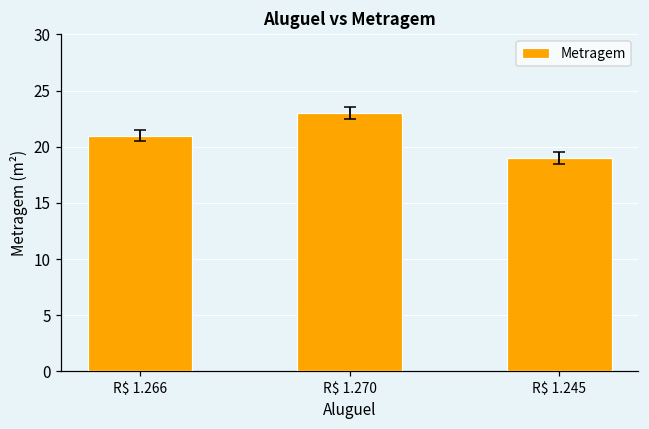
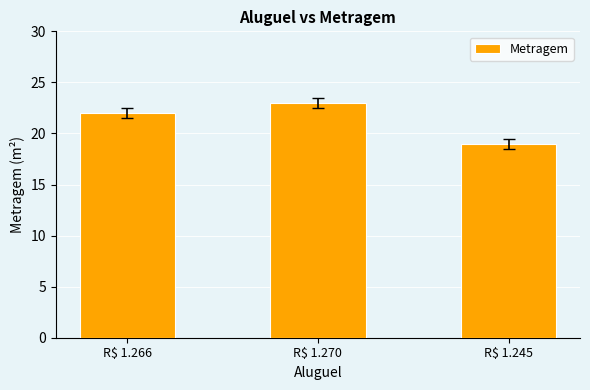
  {
    "Metragem": {
-     "R$ 1.266": 21,
+     "R$ 1.266": 22,
      "R$ 1.270": 23,
      "R$ 1.245": 19
    }
  }
